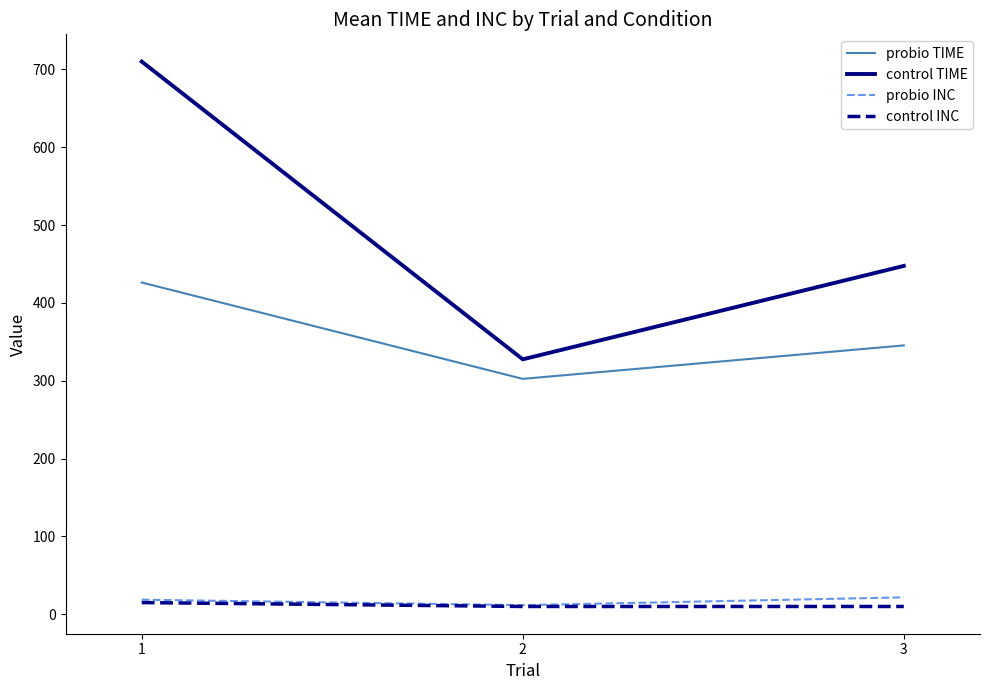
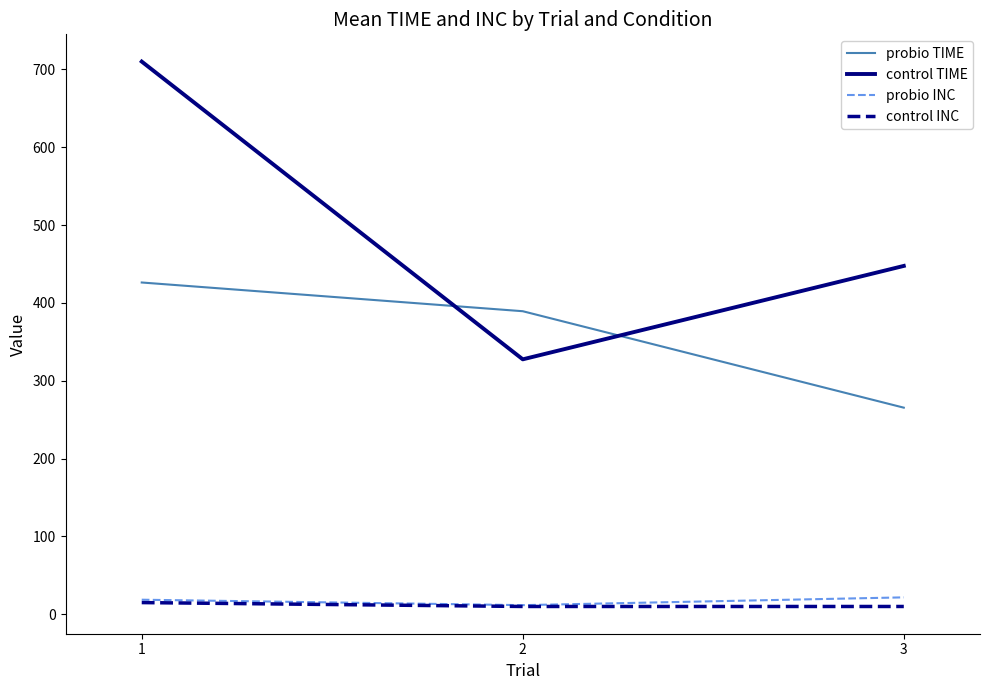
  {
    "probio TIME": {
      "1": 430,
-     "2": 300,
-     "3": 350
+     "2": 390,
+     "3": 270
    },
    "probio INC": {
      "1": 20,
      "3": 20
    }
  }
